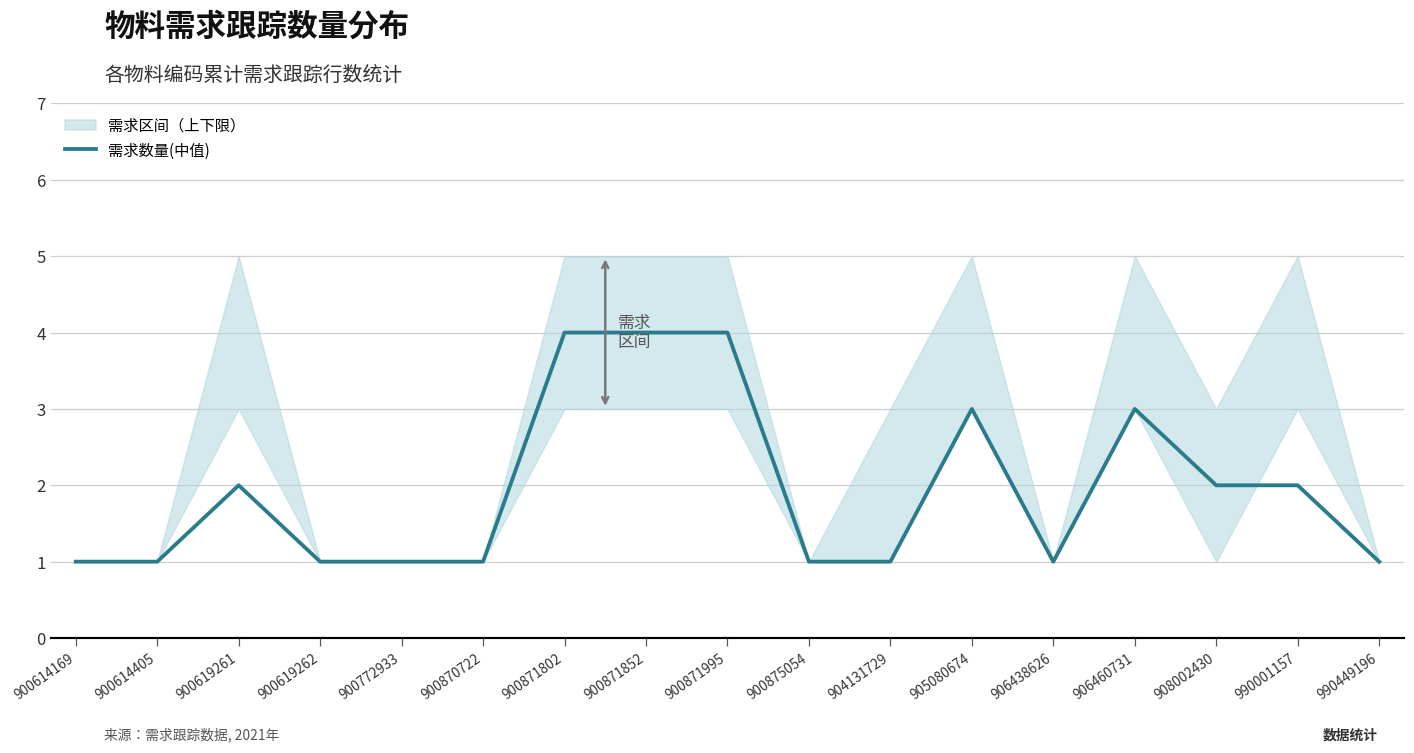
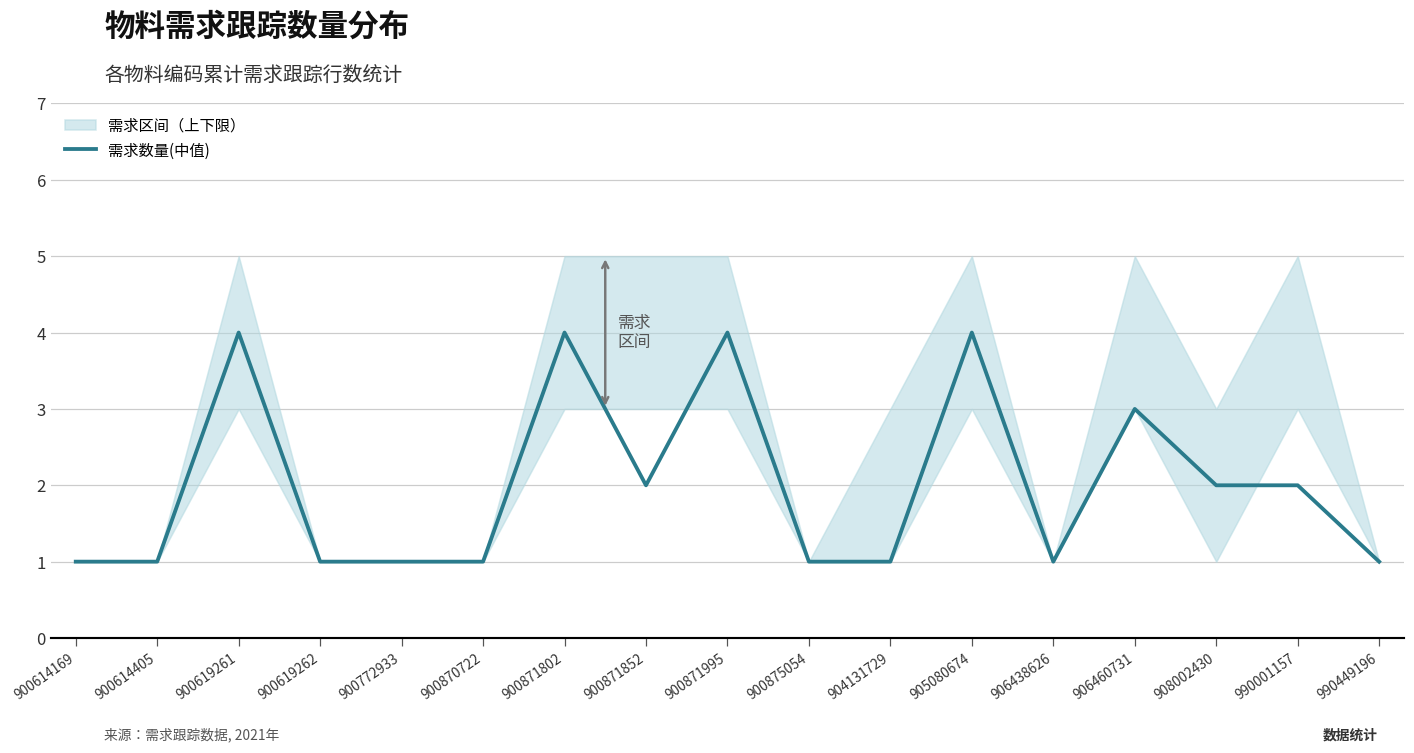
  {
    "需求数量(中值)": {
-     "900619261": 2,
+     "900619261": 4,
      "900871802": 4,
-     "900871852": 4,
+     "900871852": 2,
      "900871995": 4,
      "904131729": 1,
-     "905080674": 3,
+     "905080674": 4,
      "906460731": 3,
      "908002430": 2,
      "990001157": 2
    }
  }
